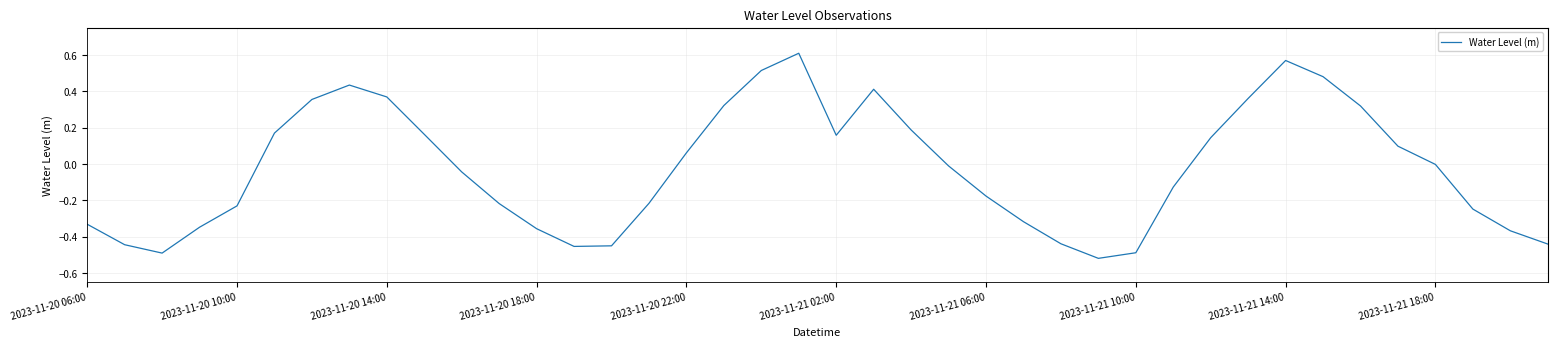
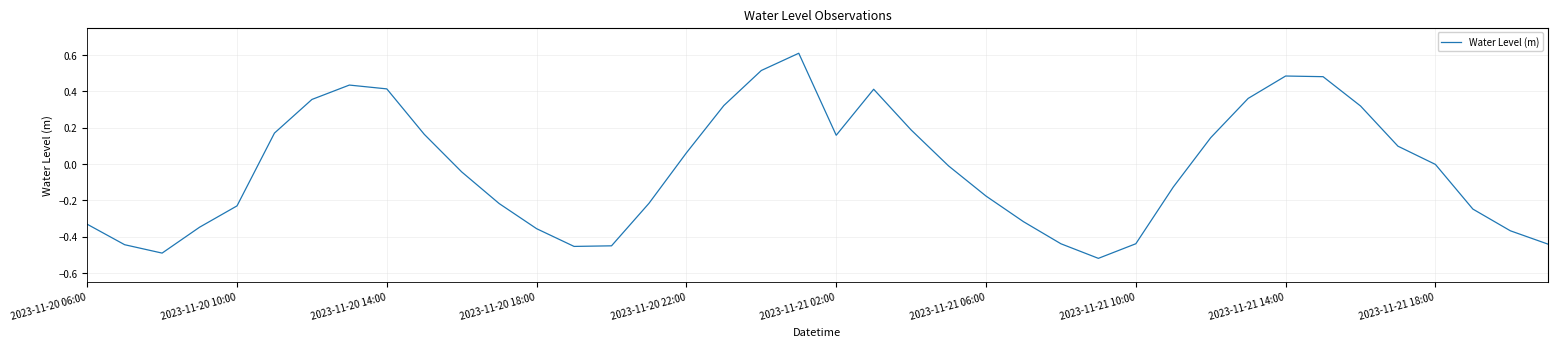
  {
    "2023-11-20 06:00": -0.33,
    "2023-11-20 10:00": -0.23,
-   "2023-11-20 14:00": 0.37,
+   "2023-11-20 14:00": 0.41,
    "2023-11-20 18:00": -0.36,
    "2023-11-20 22:00": 0.06,
    "2023-11-21 02:00": 0.16,
    "2023-11-21 06:00": -0.18,
-   "2023-11-21 10:00": -0.49,
-   "2023-11-21 14:00": 0.57,
+   "2023-11-21 10:00": -0.44,
+   "2023-11-21 14:00": 0.48,
    "2023-11-21 18:00": 0.00
  }
